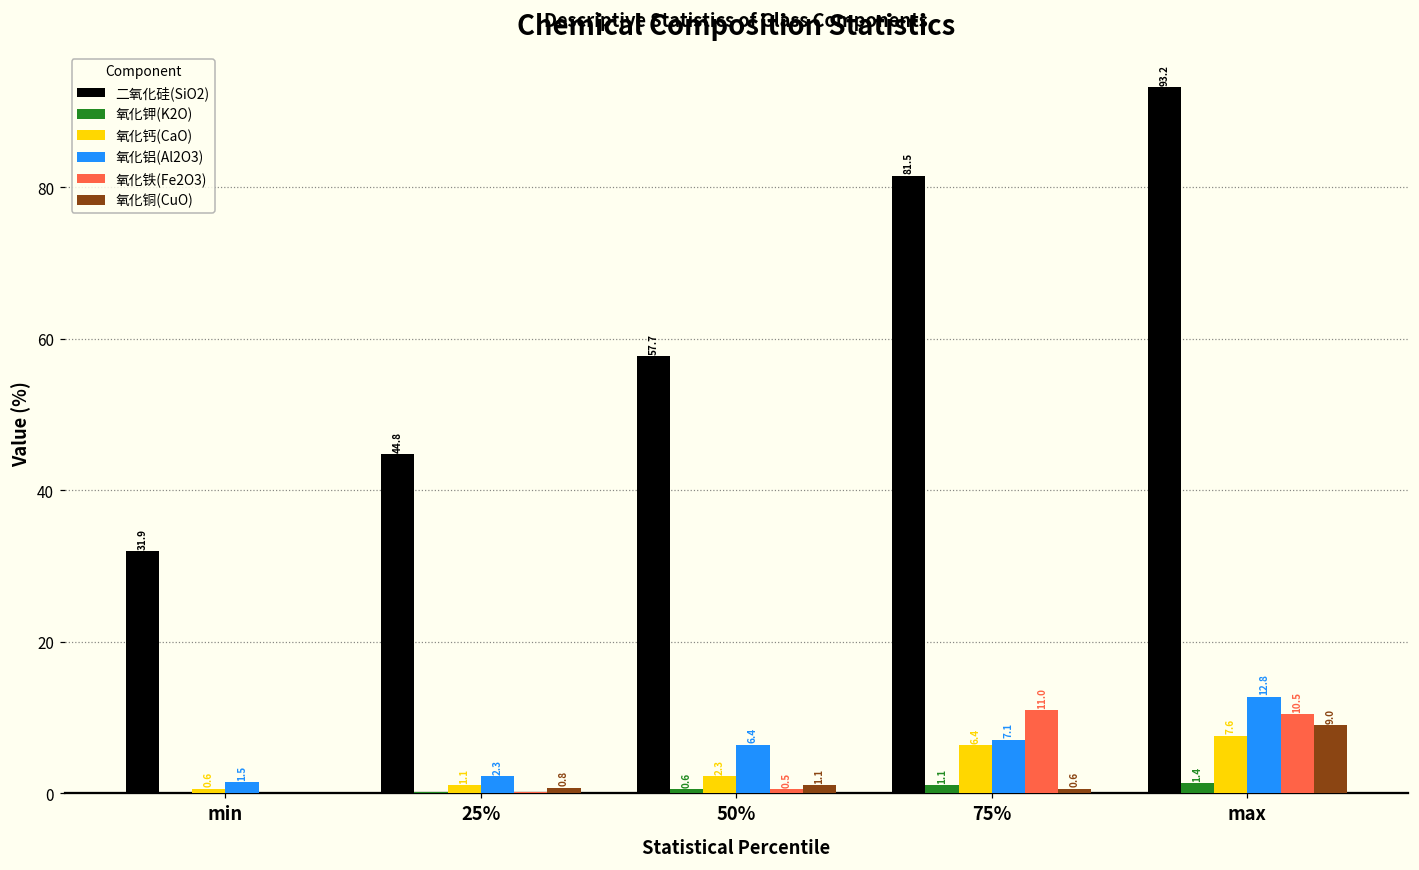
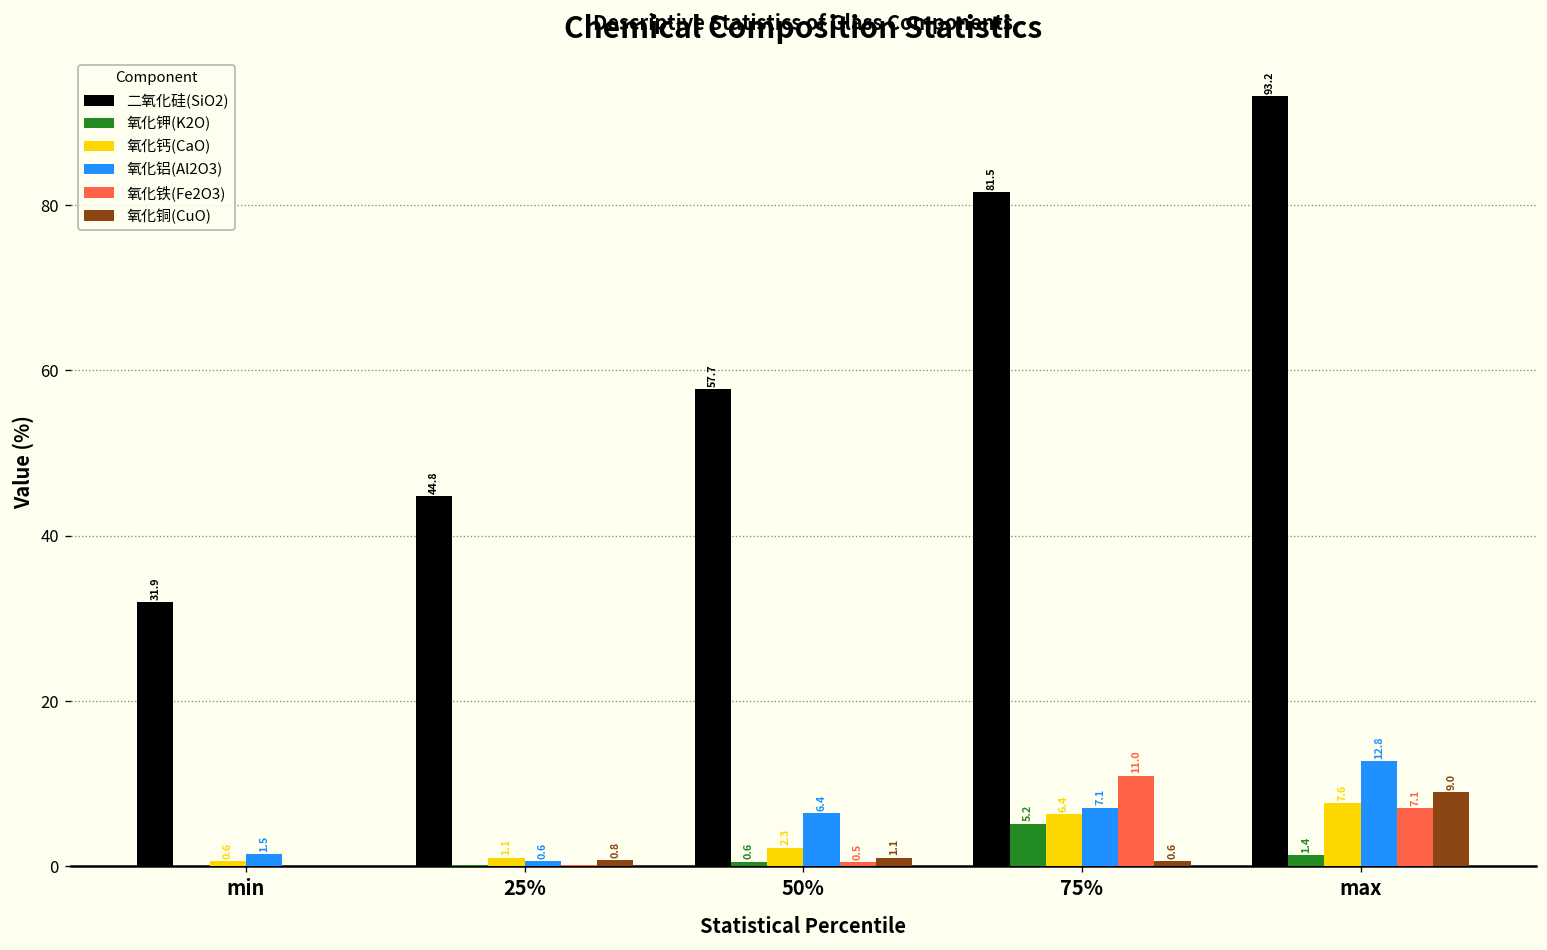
  {
    "二氧化硅(SiO2)": {
      "min": 31.9,
      "25%": 44.8,
      "50%": 57.7,
      "75%": 81.5,
      "max": 93.2
    },
    "氧化钾(K2O)": {
      "50%": 0.6,
-     "75%": 1.1,
+     "75%": 5.2,
      "max": 1.4
    },
    "氧化钙(CaO)": {
      "min": 0.6,
      "25%": 1.1,
      "50%": 2.3,
      "75%": 6.4,
      "max": 7.6
    },
    "氧化铝(Al2O3)": {
      "min": 1.5,
-     "25%": 2.3,
+     "25%": 0.6,
      "50%": 6.4,
      "75%": 7.1,
      "max": 12.8
    },
    "氧化铁(Fe2O3)": {
      "50%": 0.5,
      "75%": 11.0,
-     "max": 10.5
+     "max": 7.1
    },
    "氧化铜(CuO)": {
      "25%": 0.8,
      "50%": 1.1,
      "75%": 0.6,
      "max": 9.0
    }
  }
